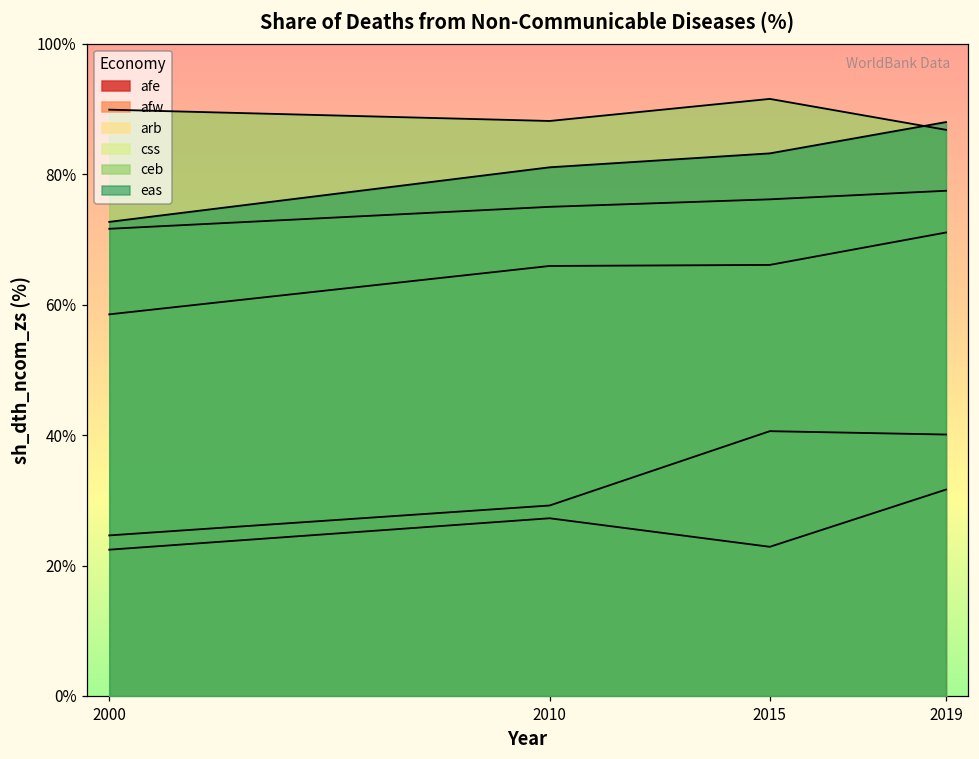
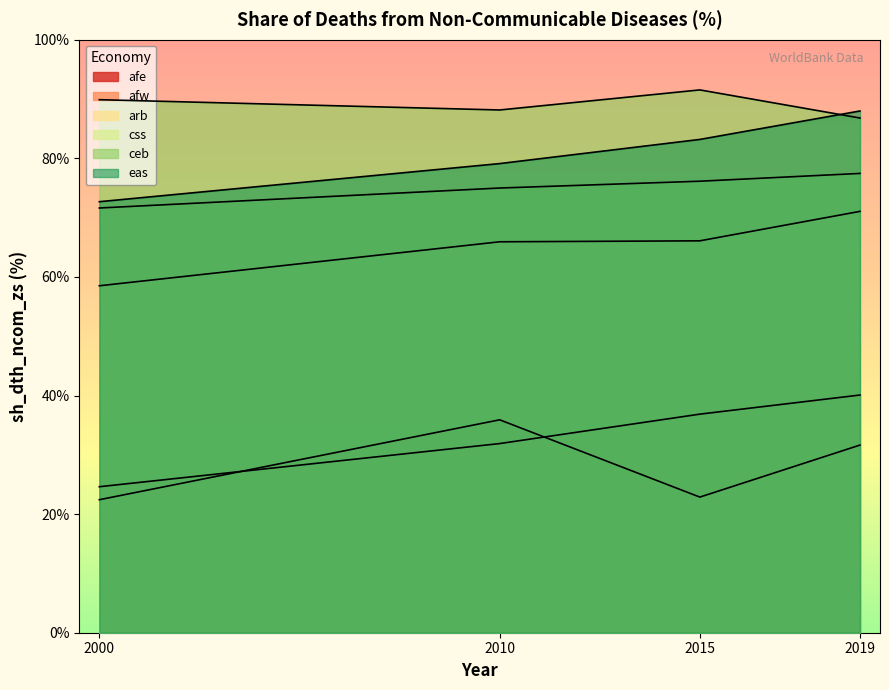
  {
    "afe": {
      "2000": "25%",
-     "2010": "29%",
-     "2015": "41%",
+     "2010": "32%",
+     "2015": "37%",
      "2019": "40%"
    },
    "afw": {
      "2000": "22%",
-     "2010": "27%",
+     "2010": "36%",
      "2015": "23%",
      "2019": "32%"
    },
    "ceb": {
      "2010": "88%",
      "2015": "92%",
      "2019": "87%"
    },
    "eas": {
      "2000": "73%",
-     "2010": "81%",
+     "2010": "79%",
      "2015": "83%",
      "2019": "88%"
    }
  }
